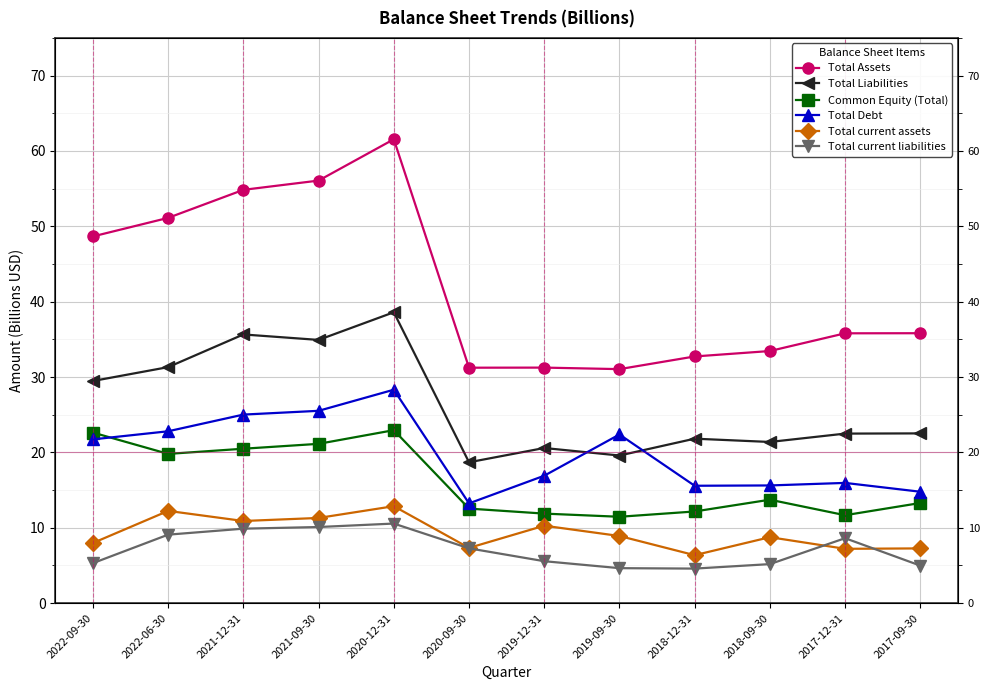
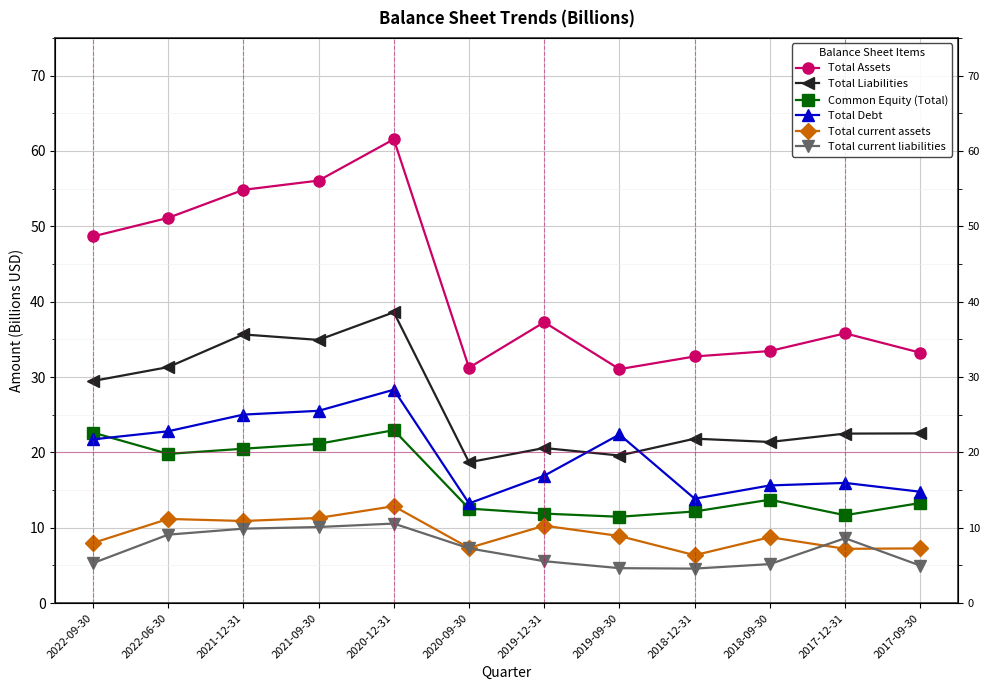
  {
    "Total Assets": {
      "2022-09-30": 49,
      "2022-06-30": 51,
      "2021-12-31": 55,
      "2021-09-30": 56,
      "2020-12-31": 62,
      "2020-09-30": 31,
-     "2019-12-31": 31,
+     "2019-12-31": 37,
      "2019-09-30": 31,
      "2018-12-31": 33,
      "2018-09-30": 33,
      "2017-12-31": 36,
-     "2017-09-30": 36
+     "2017-09-30": 33
    },
    "Total Liabilities": {
      "2022-09-30": 29,
      "2022-06-30": 31,
      "2021-12-31": 36,
      "2021-09-30": 35,
      "2020-12-31": 39,
      "2020-09-30": 19,
      "2019-12-31": 21,
      "2019-09-30": 20,
      "2018-12-31": 22,
      "2018-09-30": 21,
      "2017-12-31": 22,
      "2017-09-30": 23
    },
    "Common Equity (Total)": {
      "2022-09-30": 23,
      "2022-06-30": 20,
      "2021-12-31": 20,
      "2021-09-30": 21,
      "2020-12-31": 23,
      "2020-09-30": 13,
      "2019-12-31": 12,
      "2019-09-30": 11,
      "2018-12-31": 12,
      "2018-09-30": 14,
      "2017-12-31": 12,
      "2017-09-30": 13
    },
    "Total Debt": {
      "2022-09-30": 22,
      "2022-06-30": 23,
      "2021-12-31": 25,
      "2021-09-30": 26,
      "2020-12-31": 28,
      "2020-09-30": 13,
      "2019-12-31": 17,
      "2019-09-30": 22,
-     "2018-12-31": 16,
+     "2018-12-31": 14,
      "2018-09-30": 16,
      "2017-12-31": 16,
      "2017-09-30": 15
    },
    "Total current assets": {
      "2022-09-30": 8,
-     "2022-06-30": 12,
+     "2022-06-30": 11,
      "2021-12-31": 11,
      "2021-09-30": 11,
      "2020-12-31": 13,
      "2019-12-31": 10,
      "2019-09-30": 9,
      "2018-12-31": 6,
      "2018-09-30": 9,
      "2017-12-31": 7,
      "2017-09-30": 7
    },
    "Total current liabilities": {
      "2022-09-30": 5,
      "2022-06-30": 9,
      "2021-12-31": 10,
      "2021-09-30": 10,
      "2020-12-31": 11,
      "2019-12-31": 6,
      "2019-09-30": 5,
      "2018-12-31": 5,
      "2018-09-30": 5,
      "2017-12-31": 9,
      "2017-09-30": 5
    }
  }
